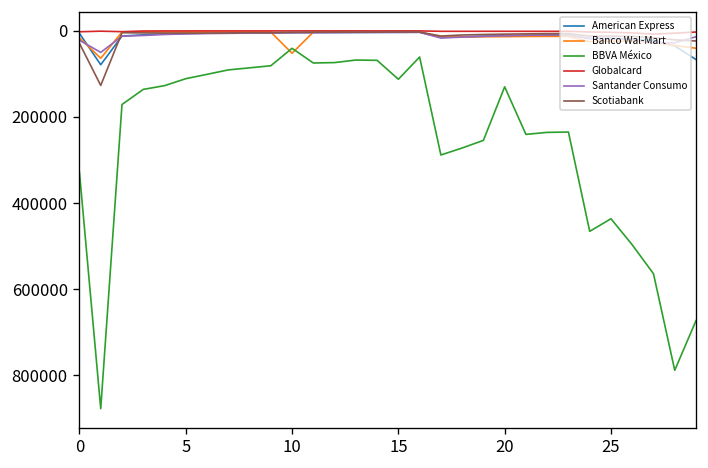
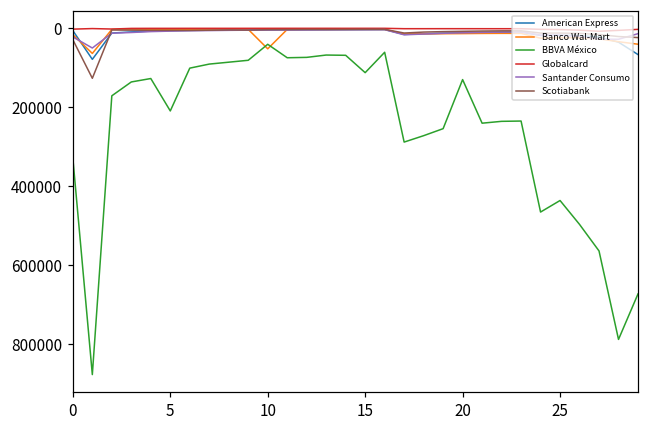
  {
    "Banco Wal-Mart": {
      "10": 50000
    },
    "BBVA México": {
-     "5": 110000,
+     "5": 210000,
      "10": 40000,
      "15": 110000,
      "20": 130000,
      "25": 440000
    }
  }
